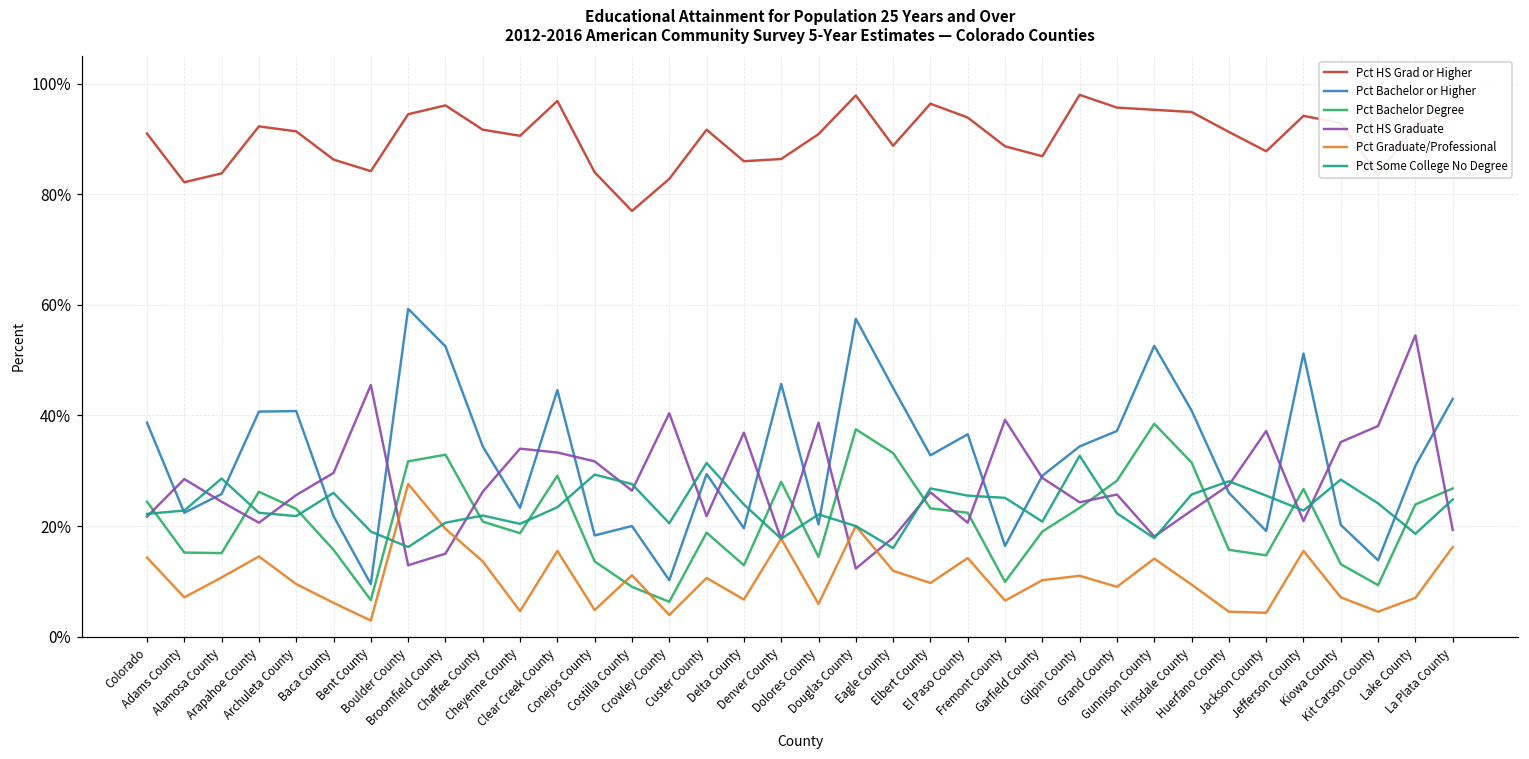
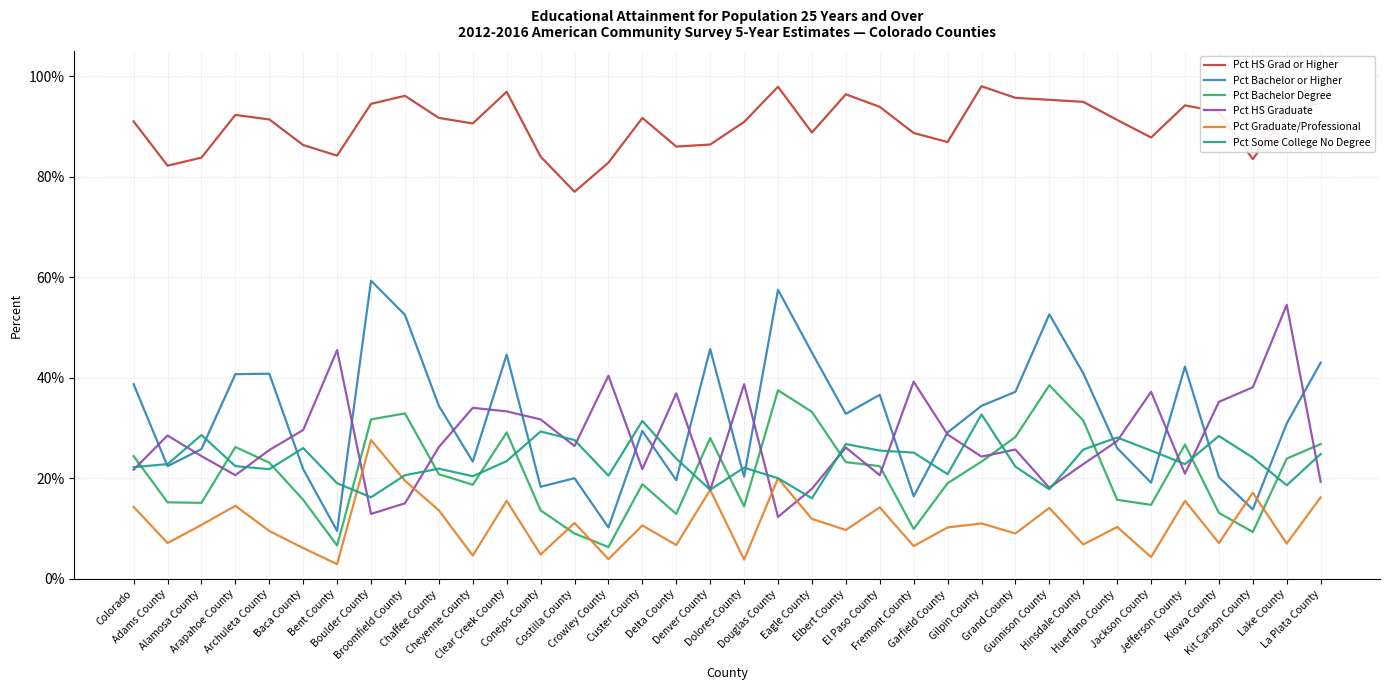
  {
    "Pct HS Grad or Higher": {
      "Colorado": "91%",
      "Adams County": "82%",
      "Alamosa County": "84%",
      "Arapahoe County": "92%",
      "Archuleta County": "91%",
      "Baca County": "86%",
      "Bent County": "84%",
      "Boulder County": "95%",
      "Broomfield County": "96%",
      "Chaffee County": "92%",
      "Cheyenne County": "91%",
      "Clear Creek County": "97%",
      "Conejos County": "84%",
      "Costilla County": "77%",
      "Crowley County": "83%",
      "Custer County": "92%",
      "Delta County": "86%",
      "Denver County": "86%",
      "Dolores County": "91%",
      "Douglas County": "98%",
      "Eagle County": "89%",
      "Elbert County": "96%",
      "El Paso County": "94%",
      "Fremont County": "89%",
      "Garfield County": "87%",
      "Gilpin County": "98%",
      "Grand County": "96%",
      "Gunnison County": "95%",
      "Hinsdale County": "95%",
      "Huerfano County": "91%",
      "Jackson County": "88%",
      "Jefferson County": "94%",
      "Kit Carson County": "84%"
    },
    "Pct Bachelor or Higher": {
      "Colorado": "39%",
      "Alamosa County": "26%",
      "Arapahoe County": "41%",
      "Archuleta County": "41%",
      "Baca County": "22%",
      "Bent County": "10%",
      "Boulder County": "59%",
      "Broomfield County": "53%",
      "Chaffee County": "34%",
      "Cheyenne County": "23%",
      "Clear Creek County": "45%",
      "Conejos County": "18%",
      "Costilla County": "20%",
      "Crowley County": "10%",
      "Custer County": "29%",
      "Delta County": "20%",
      "Denver County": "46%",
      "Dolores County": "20%",
      "Douglas County": "57%",
      "Eagle County": "45%",
      "Elbert County": "33%",
      "El Paso County": "37%",
      "Fremont County": "16%",
      "Gilpin County": "34%",
      "Grand County": "37%",
      "Gunnison County": "53%",
      "Hinsdale County": "41%",
      "Huerfano County": "26%",
      "Jackson County": "19%",
-     "Jefferson County": "51%",
+     "Jefferson County": "42%",
      "Kiowa County": "20%",
      "Kit Carson County": "14%",
      "Lake County": "31%",
      "La Plata County": "43%"
    },
    "Pct HS Graduate": {
      "Adams County": "28%",
      "Alamosa County": "24%",
      "Arapahoe County": "21%",
      "Archuleta County": "26%",
      "Baca County": "30%",
      "Bent County": "46%",
      "Boulder County": "13%",
      "Broomfield County": "15%",
      "Chaffee County": "26%",
      "Cheyenne County": "34%",
      "Clear Creek County": "33%",
      "Conejos County": "32%",
      "Costilla County": "26%",
      "Crowley County": "40%",
      "Custer County": "22%",
      "Delta County": "37%",
      "Dolores County": "39%",
      "Douglas County": "12%",
      "Eagle County": "18%",
      "Elbert County": "26%",
      "El Paso County": "21%",
      "Fremont County": "39%",
      "Gilpin County": "24%",
      "Grand County": "26%",
      "Hinsdale County": "23%",
      "Huerfano County": "27%",
      "Jackson County": "37%",
      "Jefferson County": "21%",
      "Kiowa County": "35%",
      "Kit Carson County": "38%",
      "Lake County": "55%",
      "La Plata County": "19%"
    },
    "Pct Graduate/Professional": {
      "Colorado": "14%",
      "Adams County": "7%",
      "Alamosa County": "11%",
      "Arapahoe County": "14%",
      "Archuleta County": "10%",
      "Baca County": "6%",
      "Bent County": "3%",
      "Boulder County": "28%",
      "Broomfield County": "20%",
      "Chaffee County": "14%",
      "Cheyenne County": "5%",
      "Clear Creek County": "16%",
      "Conejos County": "5%",
      "Costilla County": "11%",
      "Crowley County": "4%",
      "Custer County": "11%",
      "Delta County": "7%",
-     "Dolores County": "6%",
+     "Dolores County": "4%",
      "Eagle County": "12%",
      "Elbert County": "10%",
      "El Paso County": "14%",
      "Fremont County": "7%",
      "Garfield County": "10%",
      "Gilpin County": "11%",
      "Grand County": "9%",
      "Gunnison County": "14%",
-     "Hinsdale County": "9%",
-     "Huerfano County": "5%",
+     "Hinsdale County": "7%",
+     "Huerfano County": "10%",
      "Jackson County": "4%",
      "Jefferson County": "16%",
      "Kiowa County": "7%",
-     "Kit Carson County": "5%",
+     "Kit Carson County": "17%",
      "Lake County": "7%",
      "La Plata County": "16%"
    }
  }
